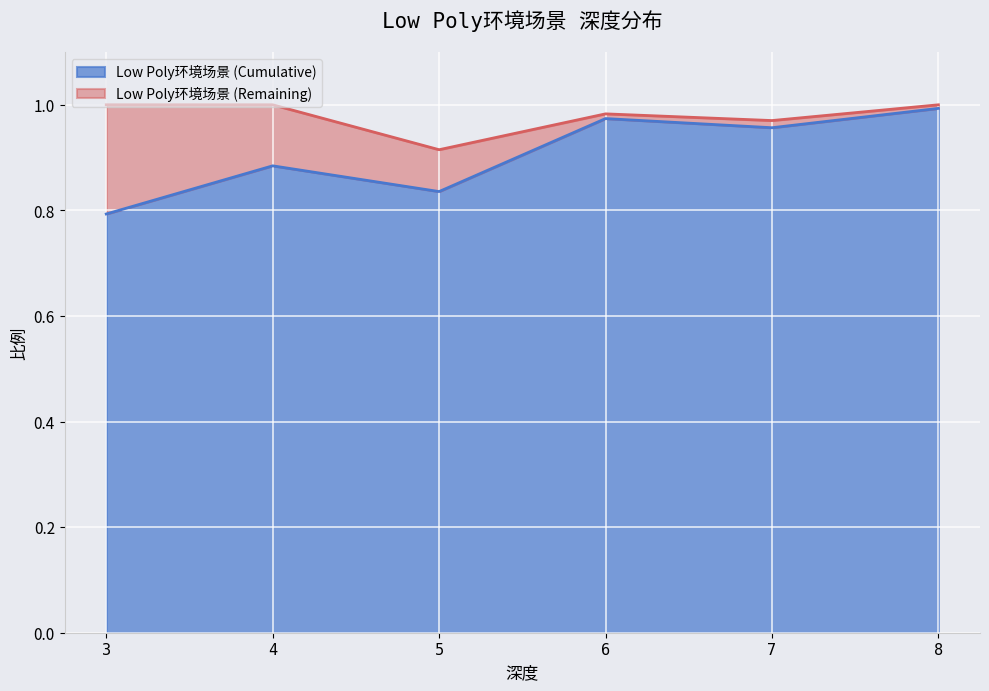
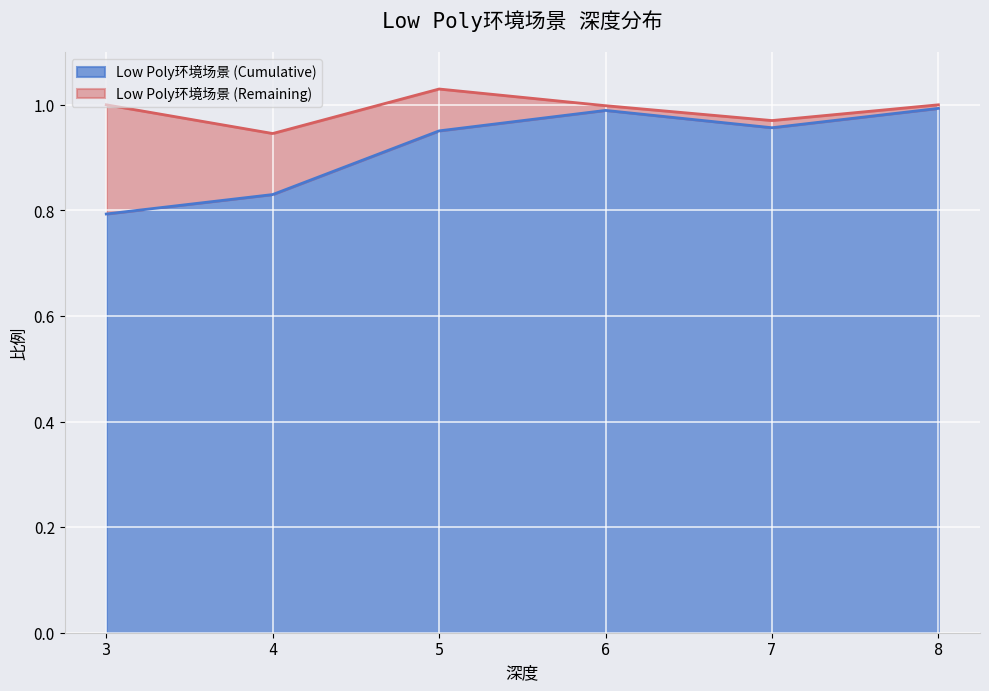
  {
    "Low Poly环境场景 (Cumulative)": {
      "3": 0.79,
-     "4": 0.88,
-     "5": 0.84,
-     "6": 0.97,
+     "4": 0.83,
+     "5": 0.95,
+     "6": 0.99,
      "7": 0.96,
      "8": 0.99
    },
    "Low Poly环境场景 (Remaining)": {
      "5": 0.08,
      "6": 0.01,
      "7": 0.01,
      "8": 0.01
    }
  }
